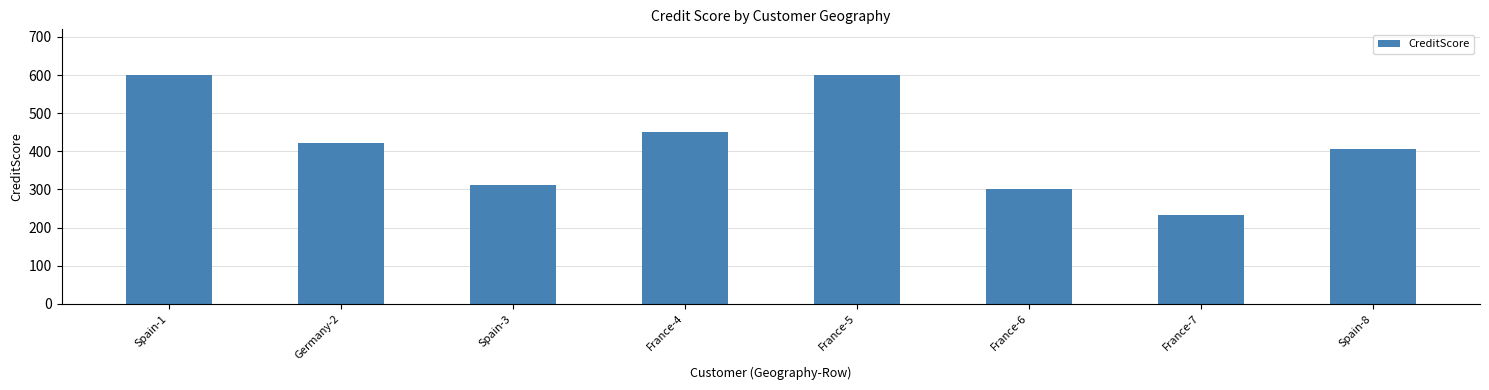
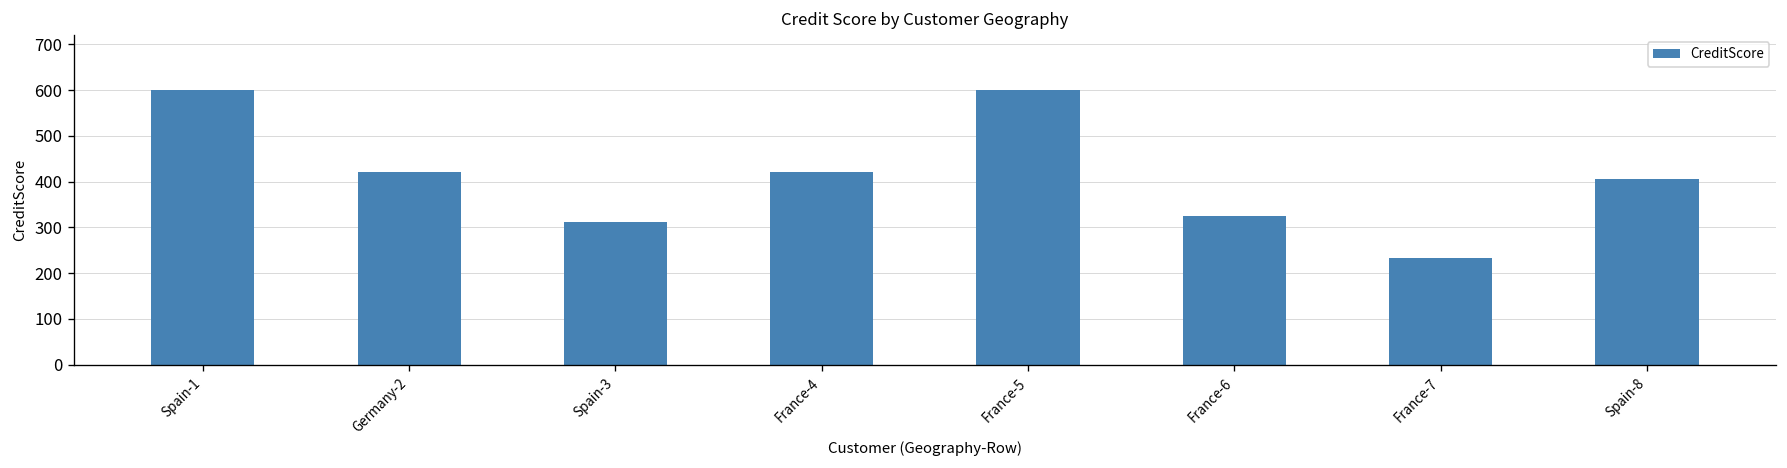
  {
    "Spain-1": 600,
    "Germany-2": 420,
    "Spain-3": 310,
-   "France-4": 450,
+   "France-4": 420,
    "France-5": 600,
-   "France-6": 300,
+   "France-6": 330,
    "France-7": 230,
    "Spain-8": 410
  }
